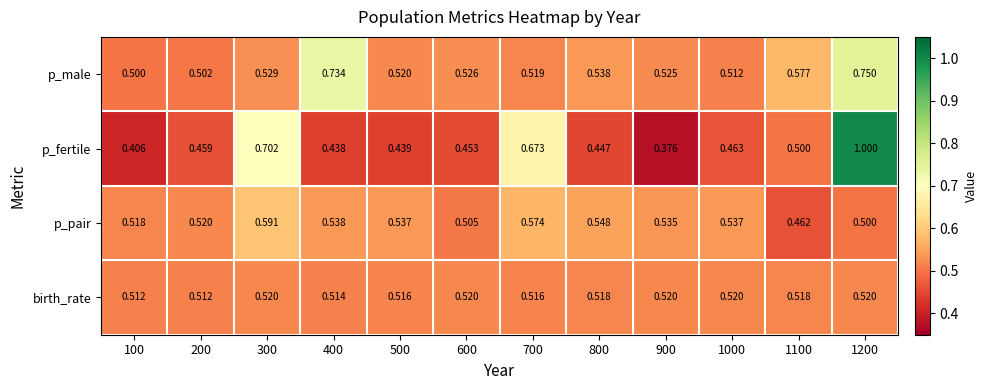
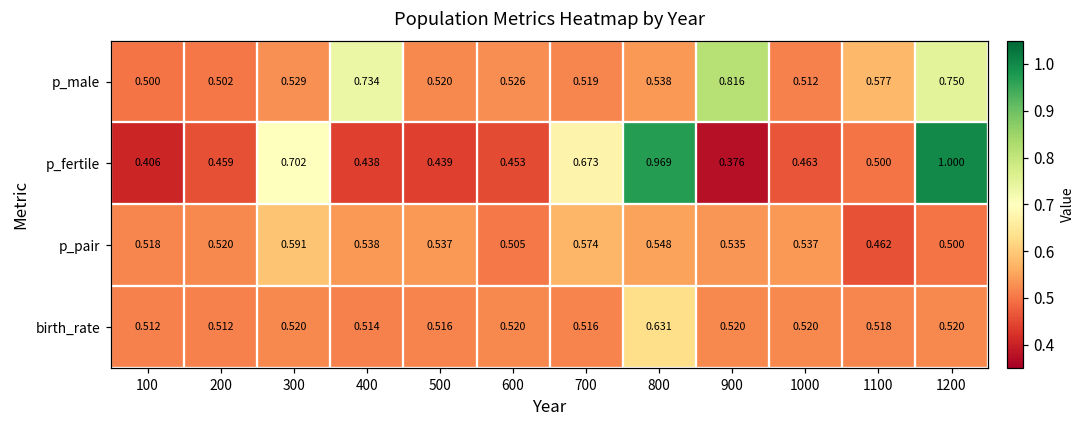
  {
    "p_male": {
      "100": 0.500,
      "200": 0.502,
      "300": 0.529,
      "400": 0.734,
      "500": 0.520,
      "600": 0.526,
      "700": 0.519,
      "800": 0.538,
-     "900": 0.525,
+     "900": 0.816,
      "1000": 0.512,
      "1100": 0.577,
      "1200": 0.750
    },
    "p_fertile": {
      "100": 0.406,
      "200": 0.459,
      "300": 0.702,
      "400": 0.438,
      "500": 0.439,
      "600": 0.453,
      "700": 0.673,
-     "800": 0.447,
+     "800": 0.969,
      "900": 0.376,
      "1000": 0.463,
      "1100": 0.500,
      "1200": 1.000
    },
    "p_pair": {
      "100": 0.518,
      "200": 0.520,
      "300": 0.591,
      "400": 0.538,
      "500": 0.537,
      "600": 0.505,
      "700": 0.574,
      "800": 0.548,
      "900": 0.535,
      "1000": 0.537,
      "1100": 0.462,
      "1200": 0.500
    },
    "birth_rate": {
      "100": 0.512,
      "200": 0.512,
      "300": 0.520,
      "400": 0.514,
      "500": 0.516,
      "600": 0.520,
      "700": 0.516,
-     "800": 0.518,
+     "800": 0.631,
      "900": 0.520,
      "1000": 0.520,
      "1100": 0.518,
      "1200": 0.520
    }
  }
